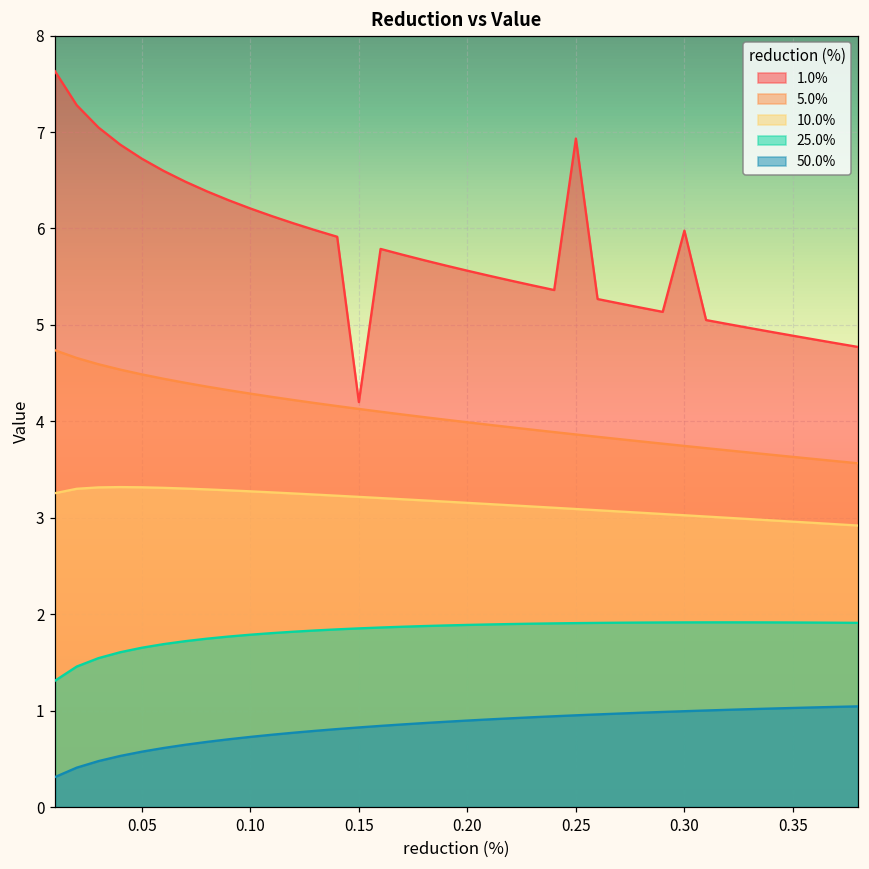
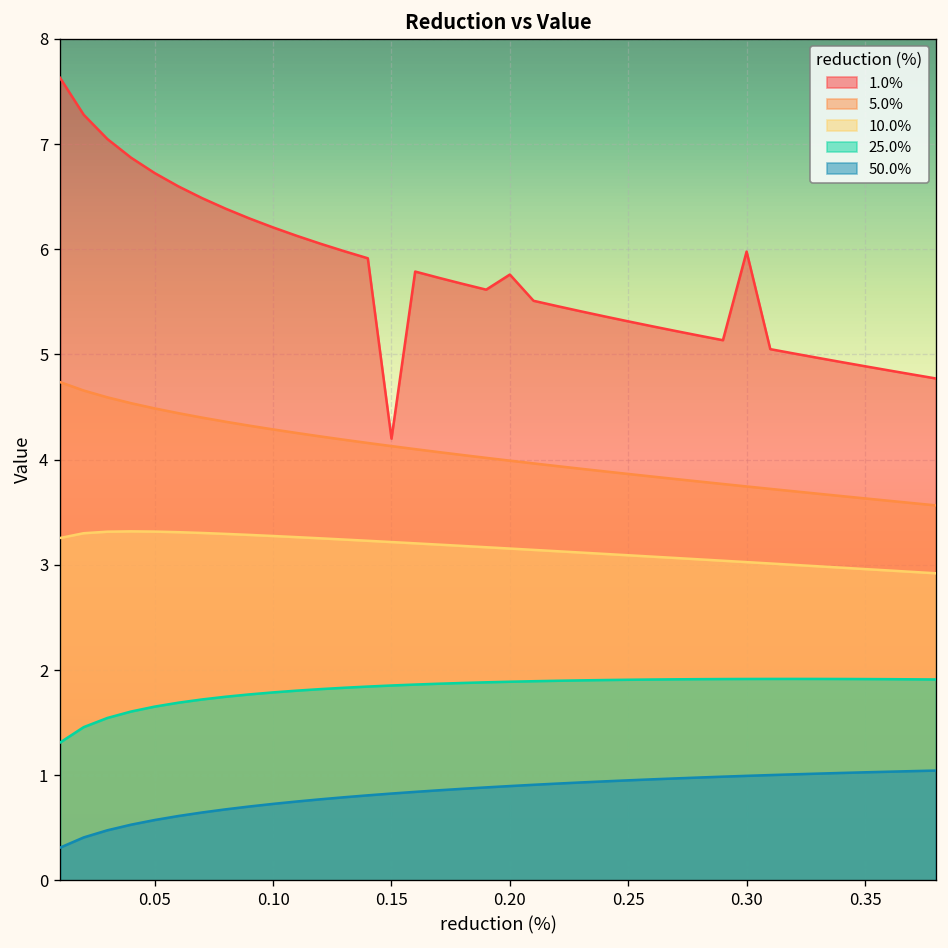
  {
    "1.0%": {
      "0.05": 6.7,
      "0.10": 6.2,
      "0.15": 4.2,
-     "0.20": 5.6,
-     "0.25": 6.9,
+     "0.20": 5.8,
+     "0.25": 5.3,
      "0.30": 6.0,
      "0.35": 4.9
    }
  }
